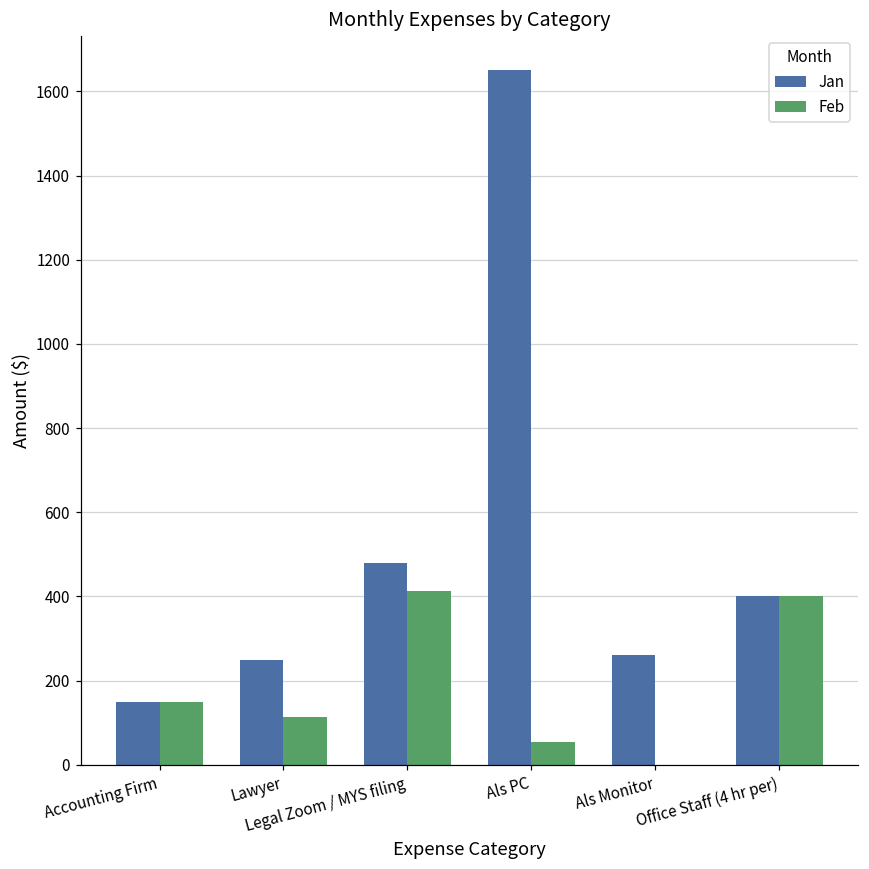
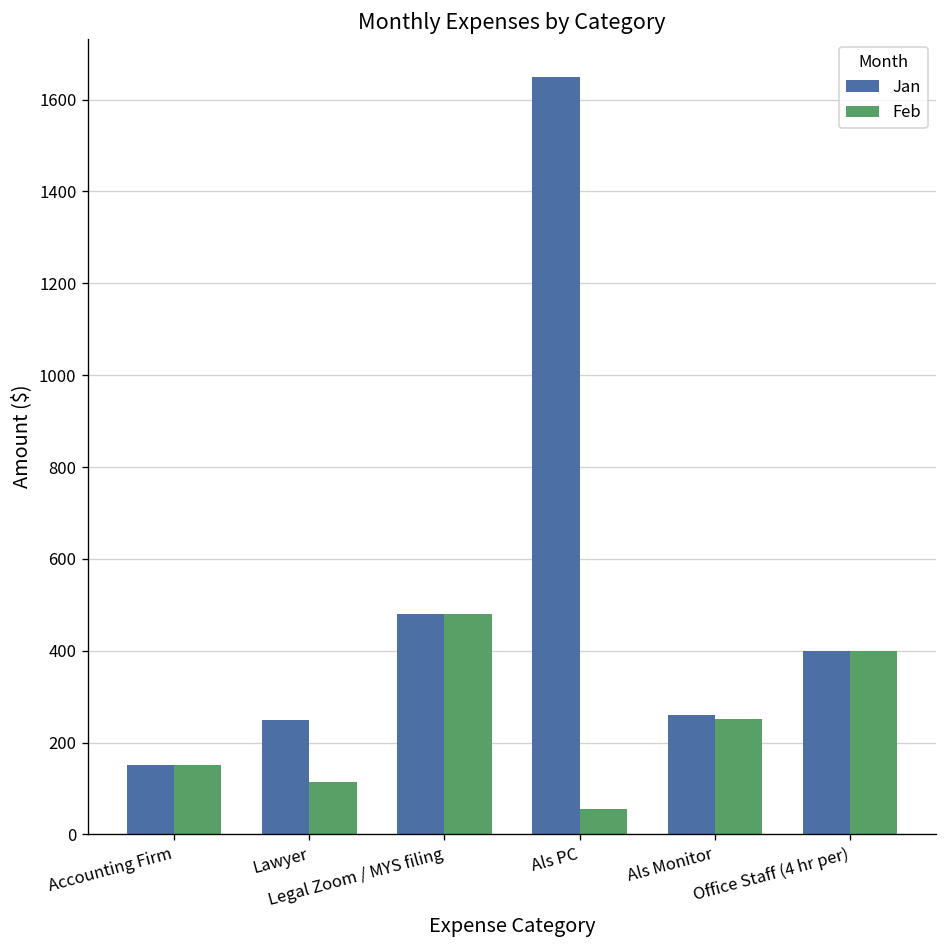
  {
    "Jan": {
      "Accounting Firm": 150,
      "Lawyer": 250,
      "Legal Zoom / MYS filing": 480,
      "Als PC": 1650,
      "Als Monitor": 260,
      "Office Staff (4 hr per)": 400
    },
    "Feb": {
      "Accounting Firm": 150,
      "Lawyer": 110,
-     "Legal Zoom / MYS filing": 410,
+     "Legal Zoom / MYS filing": 480,
      "Als PC": 60,
-     "Als Monitor": 0,
+     "Als Monitor": 250,
      "Office Staff (4 hr per)": 400
    }
  }
